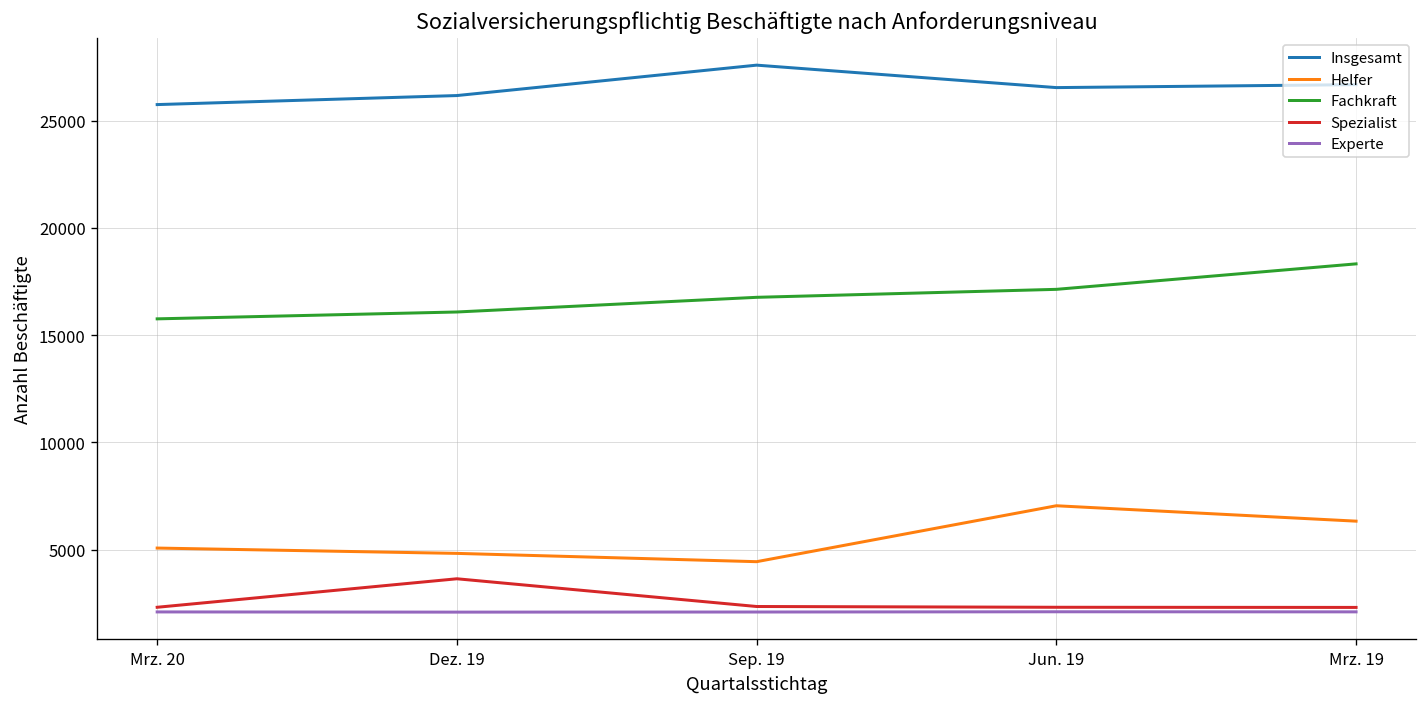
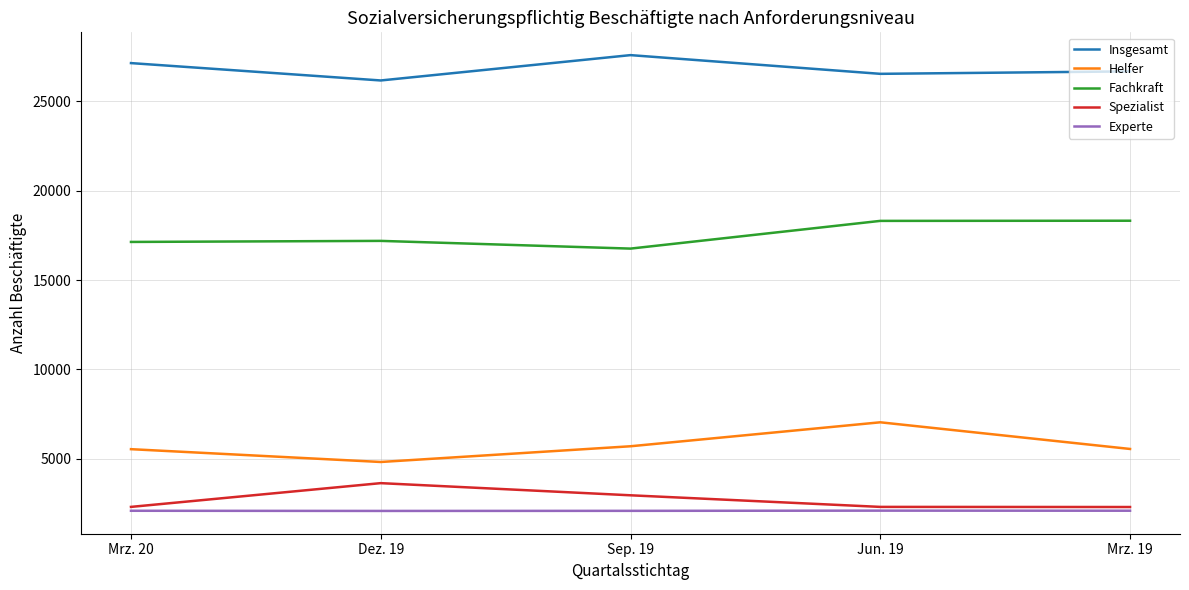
  {
    "Insgesamt": {
-     "Mrz. 20": 25800,
+     "Mrz. 20": 27100,
      "Dez. 19": 26200,
      "Sep. 19": 27600,
      "Jun. 19": 26500
    },
    "Helfer": {
-     "Mrz. 20": 5100,
+     "Mrz. 20": 5500,
      "Dez. 19": 4800,
-     "Sep. 19": 4400,
+     "Sep. 19": 5700,
      "Jun. 19": 7000,
-     "Mrz. 19": 6300
+     "Mrz. 19": 5600
    },
    "Fachkraft": {
-     "Mrz. 20": 15800,
-     "Dez. 19": 16100,
+     "Mrz. 20": 17100,
+     "Dez. 19": 17200,
      "Sep. 19": 16800,
-     "Jun. 19": 17100,
+     "Jun. 19": 18300,
      "Mrz. 19": 18300
    },
    "Spezialist": {
      "Mrz. 20": 2300,
      "Dez. 19": 3600,
-     "Sep. 19": 2300,
+     "Sep. 19": 3000,
      "Jun. 19": 2300,
      "Mrz. 19": 2300
    },
    "Experte": {
      "Mrz. 20": 2100,
      "Dez. 19": 2100,
      "Sep. 19": 2100,
      "Jun. 19": 2100,
      "Mrz. 19": 2100
    }
  }
